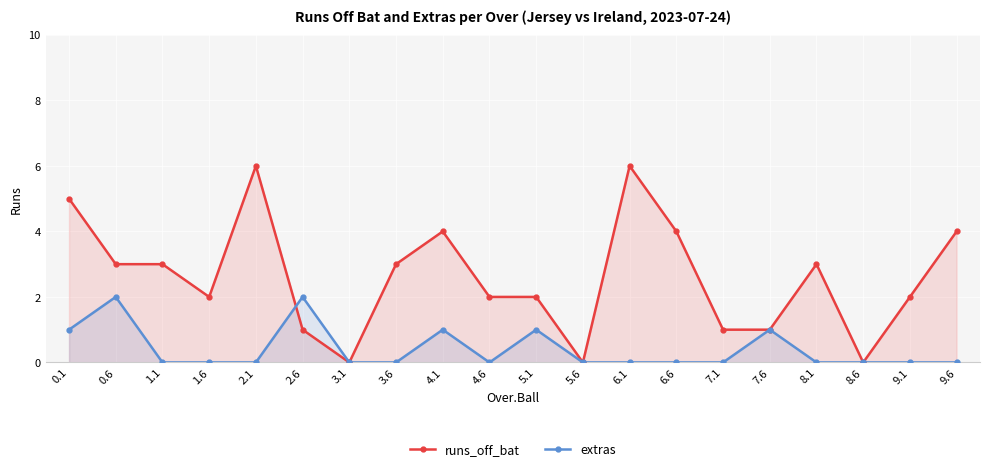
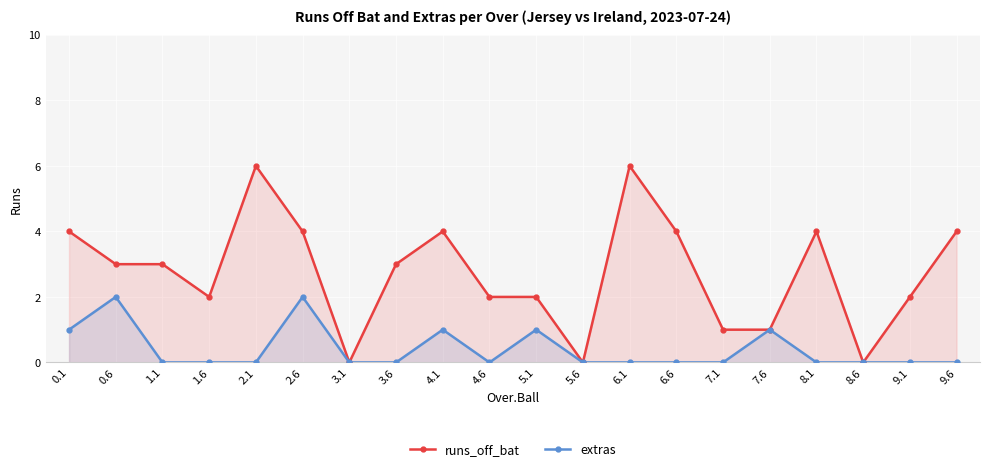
  {
    "runs_off_bat": {
-     "0.1": 5,
+     "0.1": 4,
      "0.6": 3,
      "1.1": 3,
      "1.6": 2,
      "2.1": 6,
-     "2.6": 1,
+     "2.6": 4,
      "3.6": 3,
      "4.1": 4,
      "4.6": 2,
      "5.1": 2,
      "6.1": 6,
      "6.6": 4,
      "7.1": 1,
-     "8.1": 3,
+     "8.1": 4,
      "9.1": 2,
      "9.6": 4
    },
    "extras": {
      "0.1": 1,
      "0.6": 2,
      "1.1": 0,
      "1.6": 0,
      "2.1": 0,
      "2.6": 2,
      "3.6": 0,
      "4.1": 1,
      "4.6": 0,
      "5.1": 1,
      "6.1": 0,
      "6.6": 0,
      "7.1": 0,
      "8.1": 0,
      "9.1": 0,
      "9.6": 0
    }
  }
